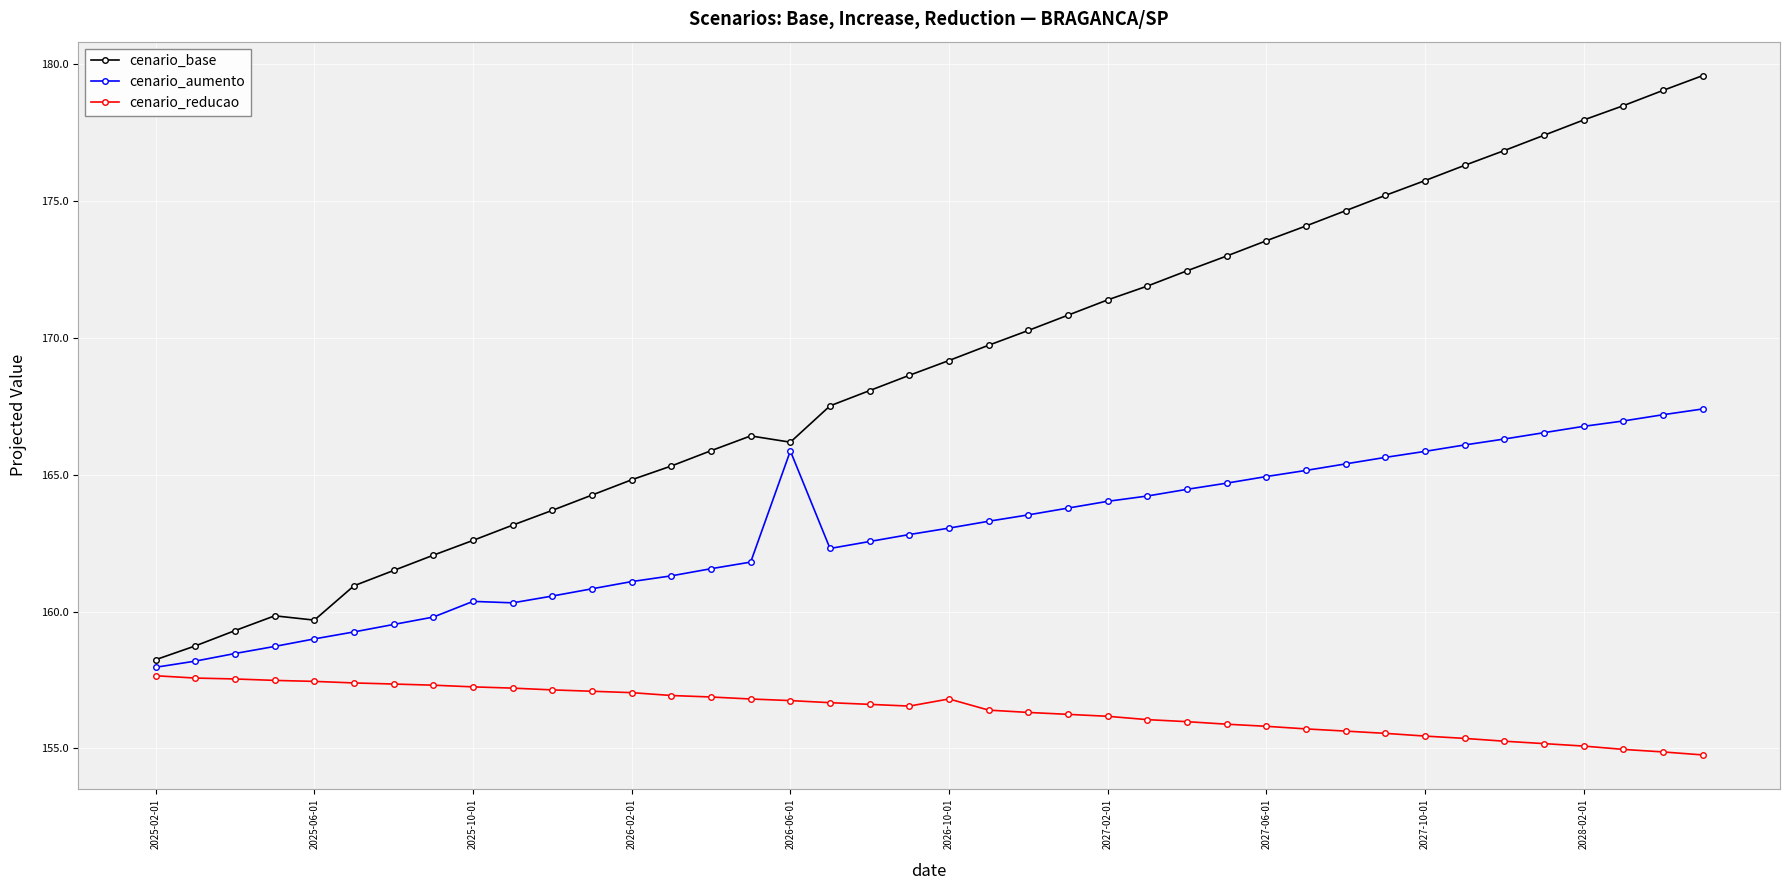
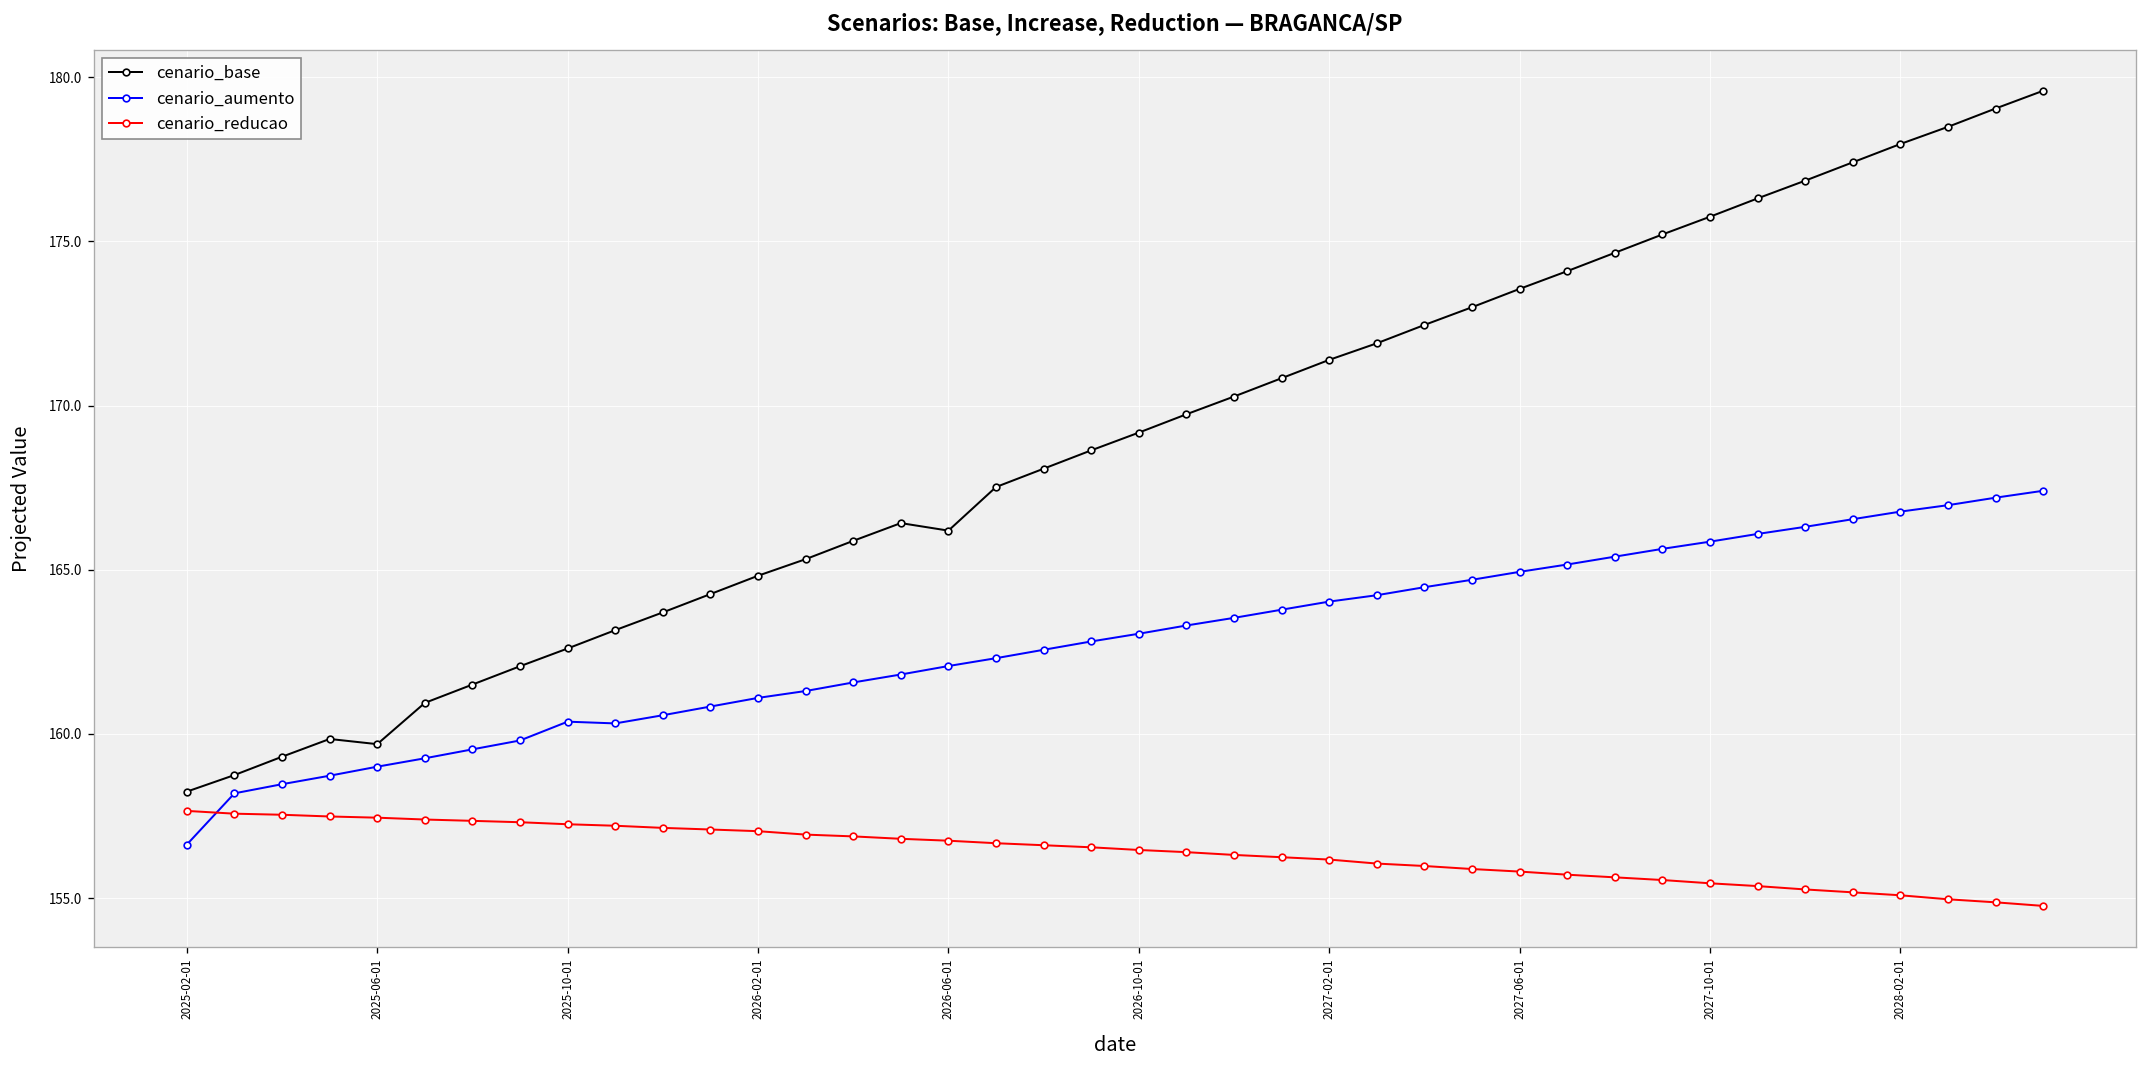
  {
    "cenario_base": {
      "2025-02-01": 158.2,
      "2025-06-01": 159.7,
      "2025-10-01": 162.6,
      "2026-02-01": 164.8,
      "2026-06-01": 166.2,
      "2026-10-01": 169.2,
      "2027-02-01": 171.4,
      "2027-06-01": 173.6,
      "2027-10-01": 175.7,
      "2028-02-01": 178.0
    },
    "cenario_aumento": {
-     "2025-02-01": 158.0,
+     "2025-02-01": 156.6,
      "2025-06-01": 159.0,
      "2025-10-01": 160.4,
      "2026-02-01": 161.1,
-     "2026-06-01": 165.9,
+     "2026-06-01": 162.1,
      "2026-10-01": 163.1,
      "2027-02-01": 164.0,
      "2027-06-01": 164.9,
      "2027-10-01": 165.9,
      "2028-02-01": 166.8
    },
    "cenario_reducao": {
      "2025-02-01": 157.7,
      "2025-06-01": 157.4,
      "2025-10-01": 157.2,
      "2026-02-01": 157.0,
      "2026-06-01": 156.7,
-     "2026-10-01": 156.8,
+     "2026-10-01": 156.5,
      "2027-02-01": 156.2,
      "2027-06-01": 155.8,
      "2027-10-01": 155.5,
      "2028-02-01": 155.1
    }
  }
